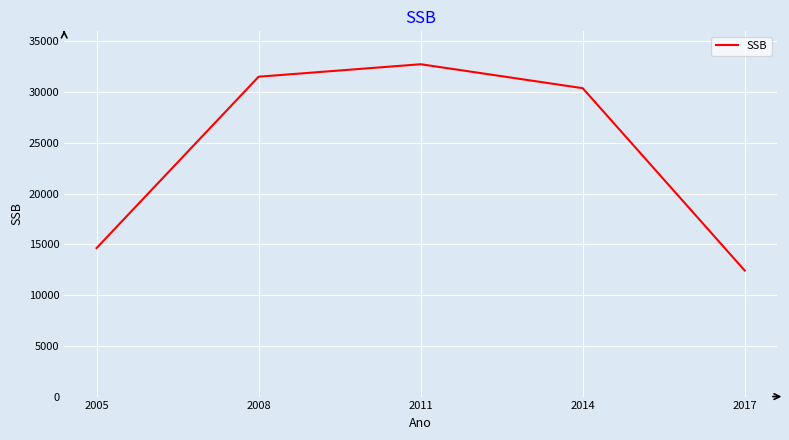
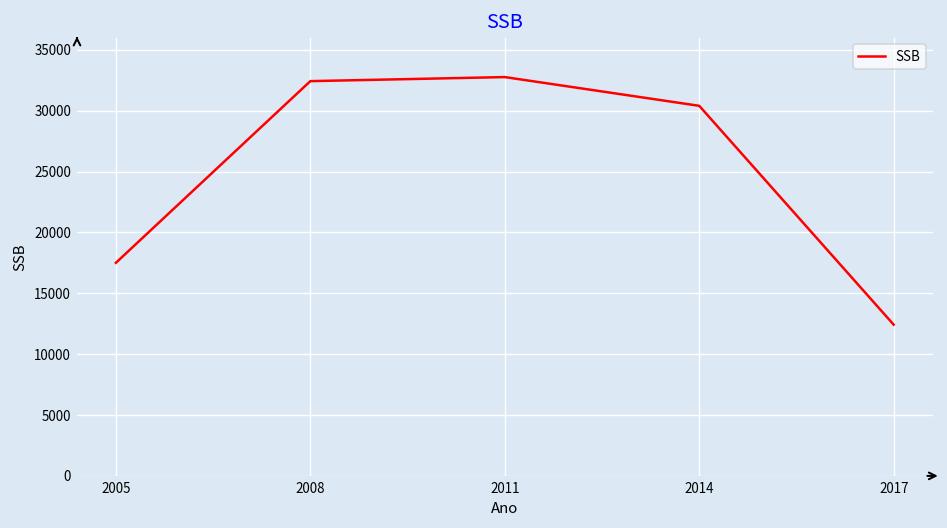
  {
-   "2005": 14600,
-   "2008": 31500,
+   "2005": 17500,
+   "2008": 32400,
    "2011": 32800,
    "2014": 30400,
    "2017": 12400
  }
